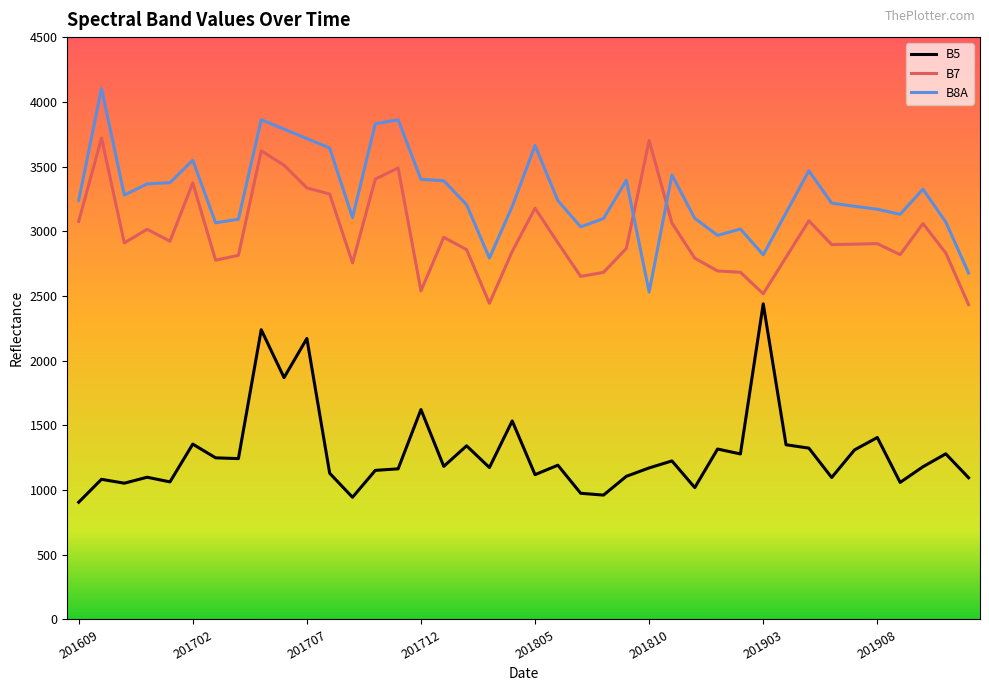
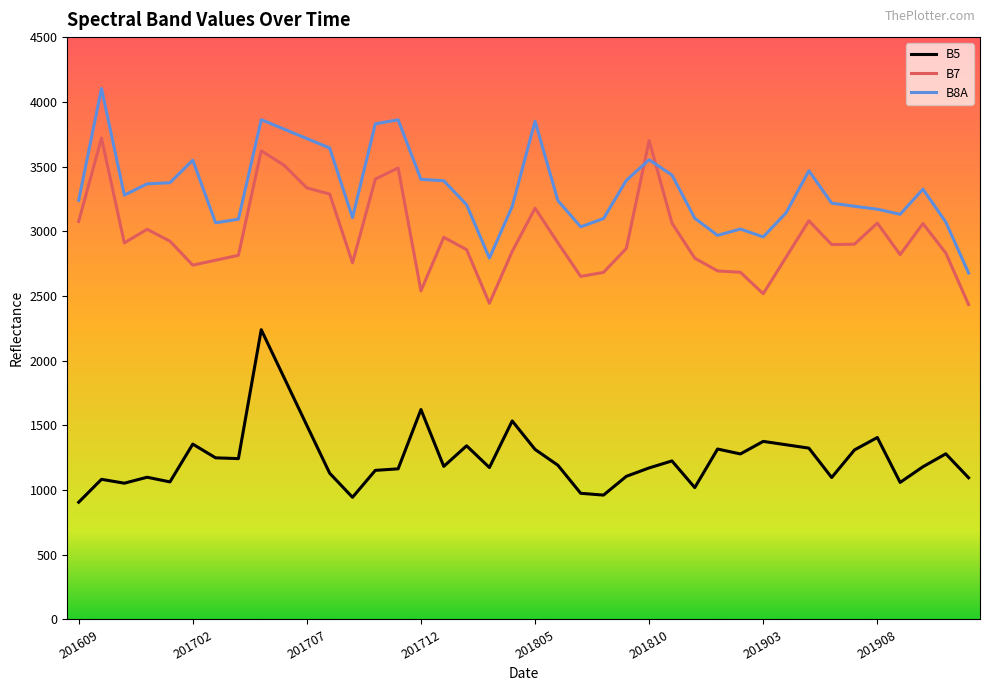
  {
    "B5": {
      "201609": 910,
      "201702": 1360,
-     "201707": 2170,
+     "201707": 1500,
      "201712": 1620,
-     "201805": 1120,
+     "201805": 1310,
      "201810": 1170,
-     "201903": 2440,
+     "201903": 1380,
      "201908": 1410
    },
    "B7": {
      "201609": 3080,
-     "201702": 3370,
+     "201702": 2740,
      "201707": 3340,
      "201712": 2540,
      "201805": 3180,
      "201810": 3700,
      "201903": 2520,
-     "201908": 2900
+     "201908": 3060
    },
    "B8A": {
      "201609": 3240,
      "201702": 3550,
      "201707": 3720,
      "201712": 3400,
-     "201805": 3660,
-     "201810": 2530,
-     "201903": 2820,
+     "201805": 3850,
+     "201810": 3550,
+     "201903": 2960,
      "201908": 3170
    }
  }
